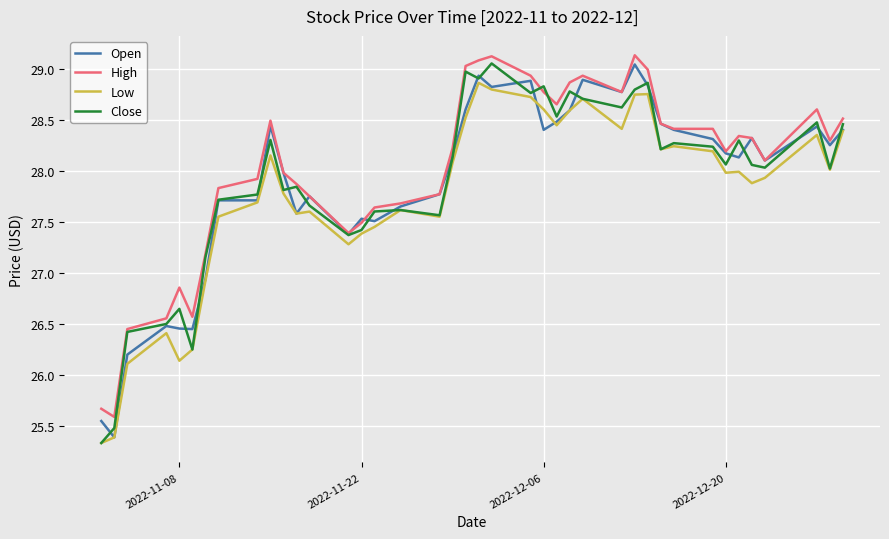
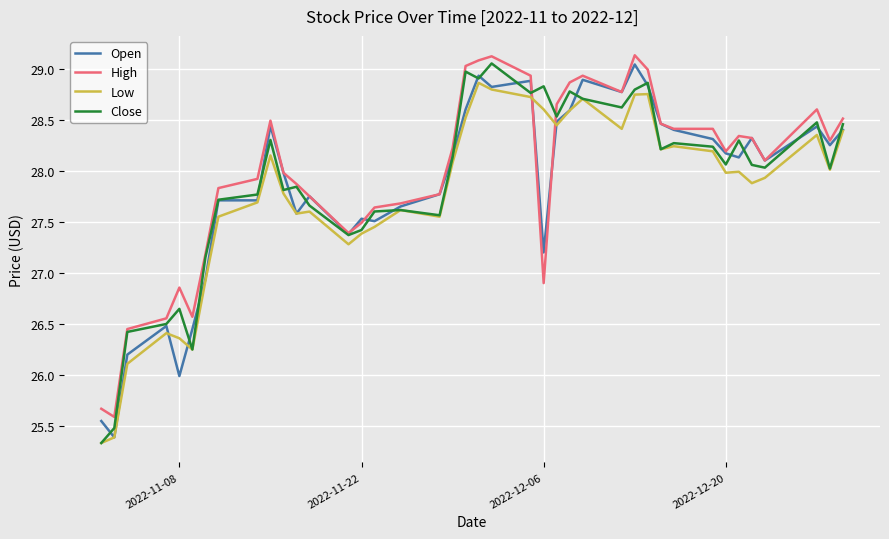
  {
    "Open": {
-     "2022-11-08": 26.46,
+     "2022-11-08": 25.99,
      "2022-11-22": 27.53,
-     "2022-12-06": 28.4
+     "2022-12-06": 27.2
    },
    "High": {
      "2022-11-08": 26.86,
      "2022-11-22": 27.49,
-     "2022-12-06": 28.77
+     "2022-12-06": 26.90
    },
    "Low": {
-     "2022-11-08": 26.14,
+     "2022-11-08": 26.36,
      "2022-11-22": 27.38,
      "2022-12-06": 28.60,
      "2022-12-20": 27.98
    },
    "Close": {
      "2022-11-08": 26.65,
      "2022-11-22": 27.42,
      "2022-12-06": 28.83,
      "2022-12-20": 28.06
    }
  }
